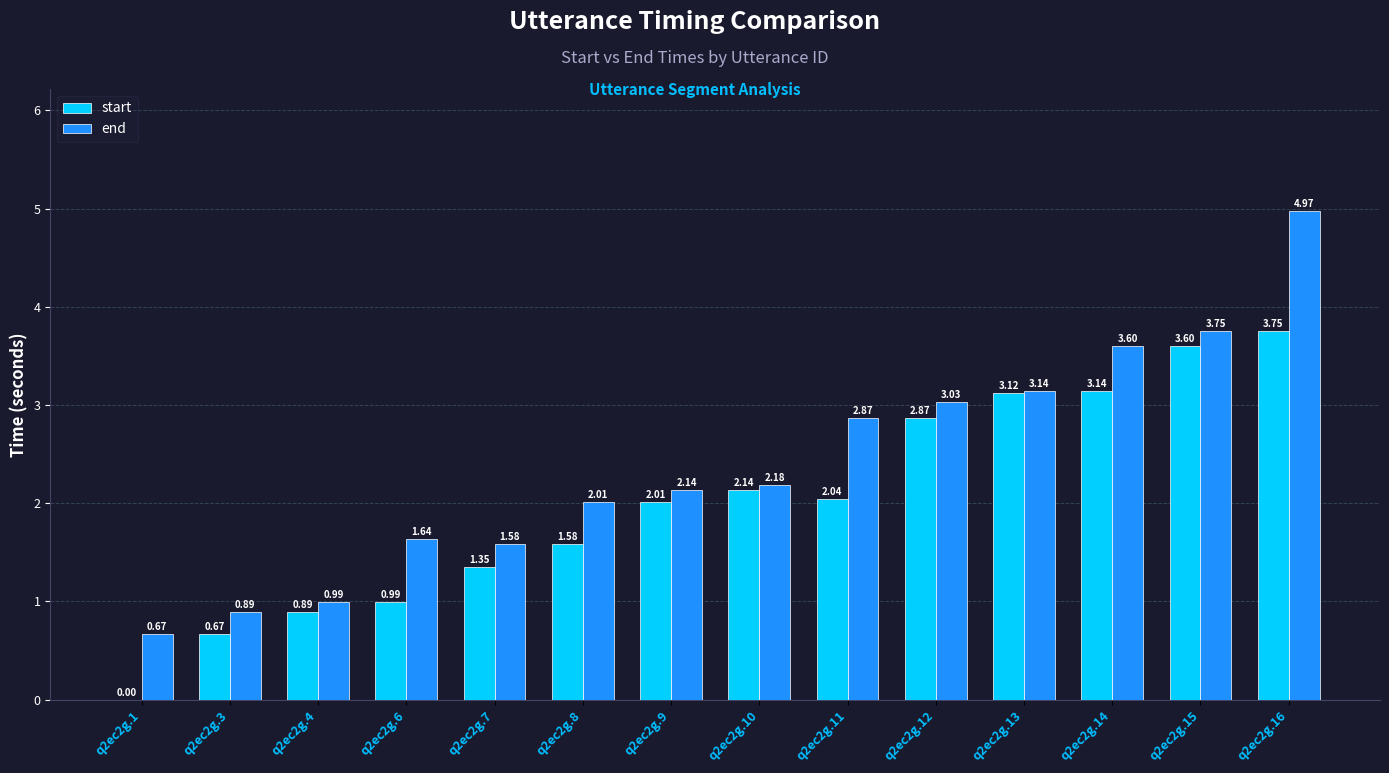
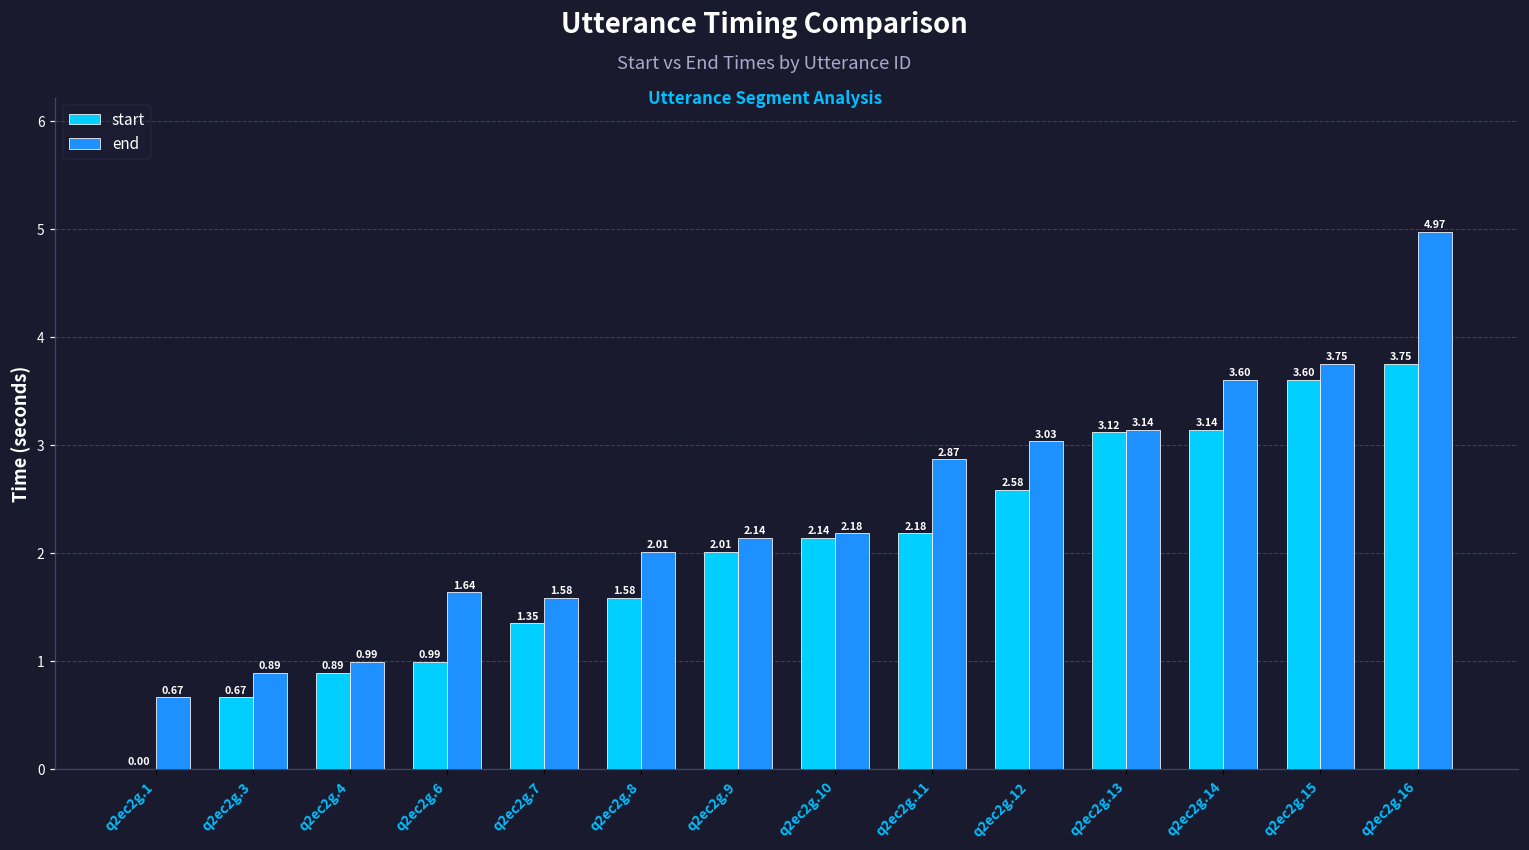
  {
    "start": {
      "q2ec2g.1": 0.00,
      "q2ec2g.3": 0.67,
      "q2ec2g.4": 0.89,
      "q2ec2g.6": 0.99,
      "q2ec2g.7": 1.35,
      "q2ec2g.8": 1.58,
      "q2ec2g.9": 2.01,
      "q2ec2g.10": 2.14,
-     "q2ec2g.11": 2.04,
-     "q2ec2g.12": 2.87,
+     "q2ec2g.11": 2.18,
+     "q2ec2g.12": 2.58,
      "q2ec2g.13": 3.12,
      "q2ec2g.14": 3.14,
      "q2ec2g.15": 3.60,
      "q2ec2g.16": 3.75
    },
    "end": {
      "q2ec2g.1": 0.67,
      "q2ec2g.3": 0.89,
      "q2ec2g.4": 0.99,
      "q2ec2g.6": 1.64,
      "q2ec2g.7": 1.58,
      "q2ec2g.8": 2.01,
      "q2ec2g.9": 2.14,
      "q2ec2g.10": 2.18,
      "q2ec2g.11": 2.87,
      "q2ec2g.12": 3.03,
      "q2ec2g.13": 3.14,
      "q2ec2g.14": 3.60,
      "q2ec2g.15": 3.75,
      "q2ec2g.16": 4.97
    }
  }
